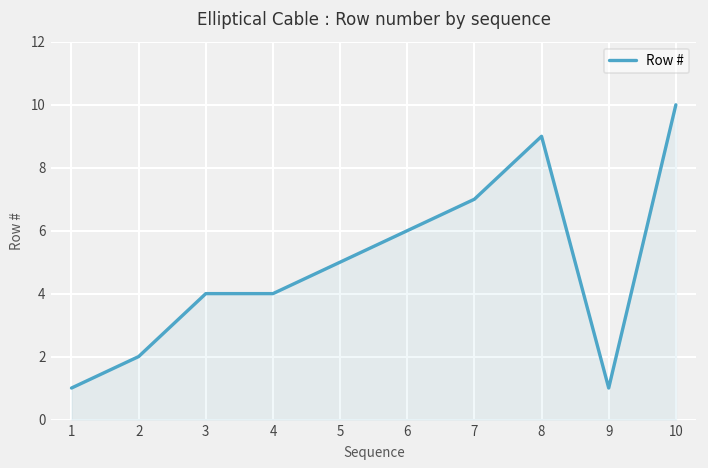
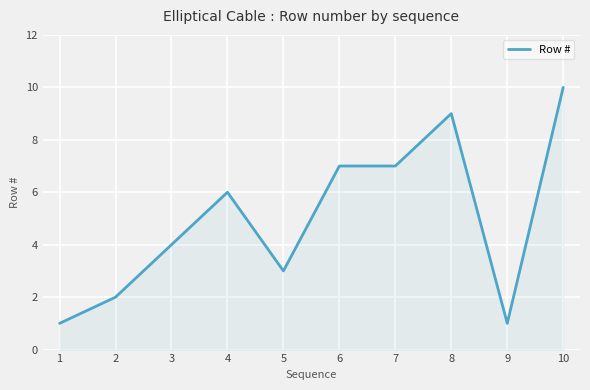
  {
    "1": 1,
    "2": 2,
    "3": 4,
-   "4": 4,
-   "5": 5,
-   "6": 6,
+   "4": 6,
+   "5": 3,
+   "6": 7,
    "7": 7,
    "8": 9,
    "9": 1,
    "10": 10
  }
